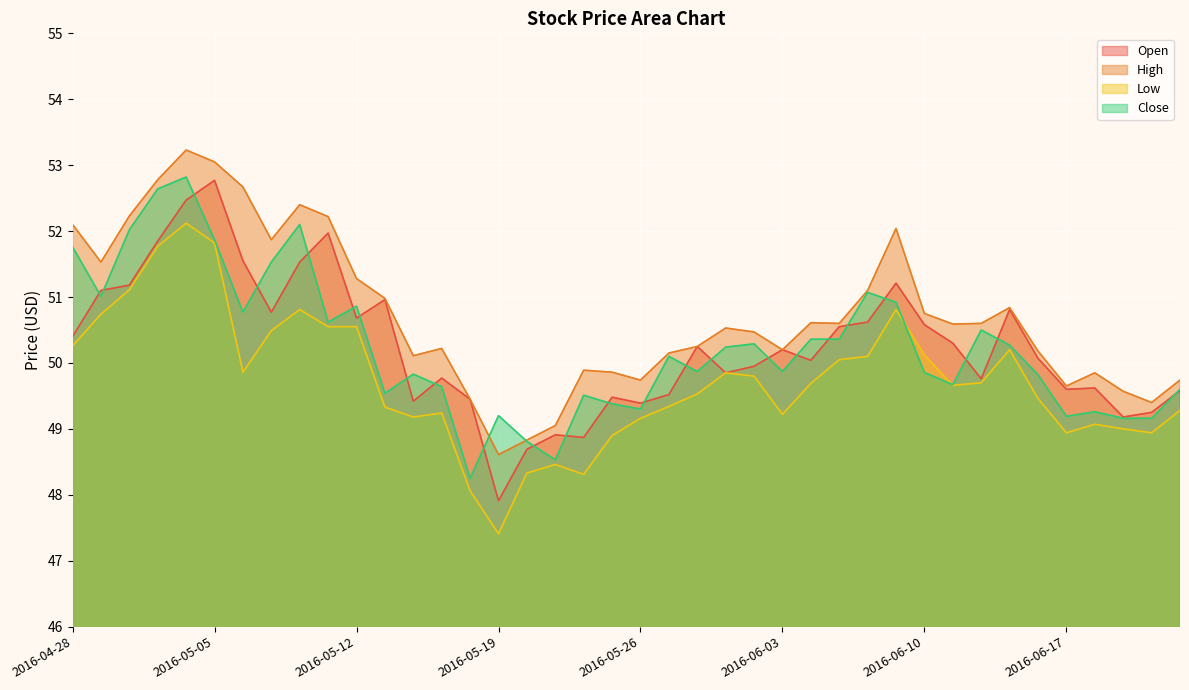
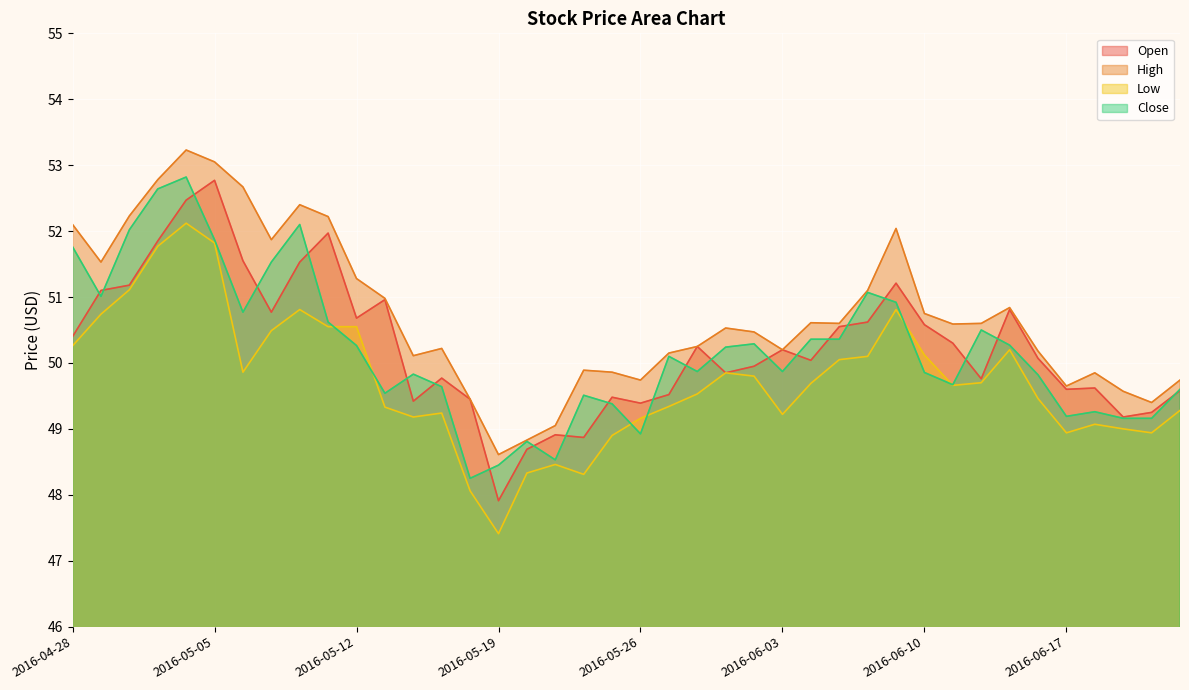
  {
    "Close": {
      "2016-04-28": 51.8,
      "2016-05-05": 51.9,
-     "2016-05-12": 50.9,
-     "2016-05-19": 49.2,
-     "2016-05-26": 49.3,
+     "2016-05-12": 50.3,
+     "2016-05-19": 48.5,
+     "2016-05-26": 48.9,
      "2016-06-03": 49.9,
      "2016-06-10": 49.9,
      "2016-06-17": 49.2
    }
  }
